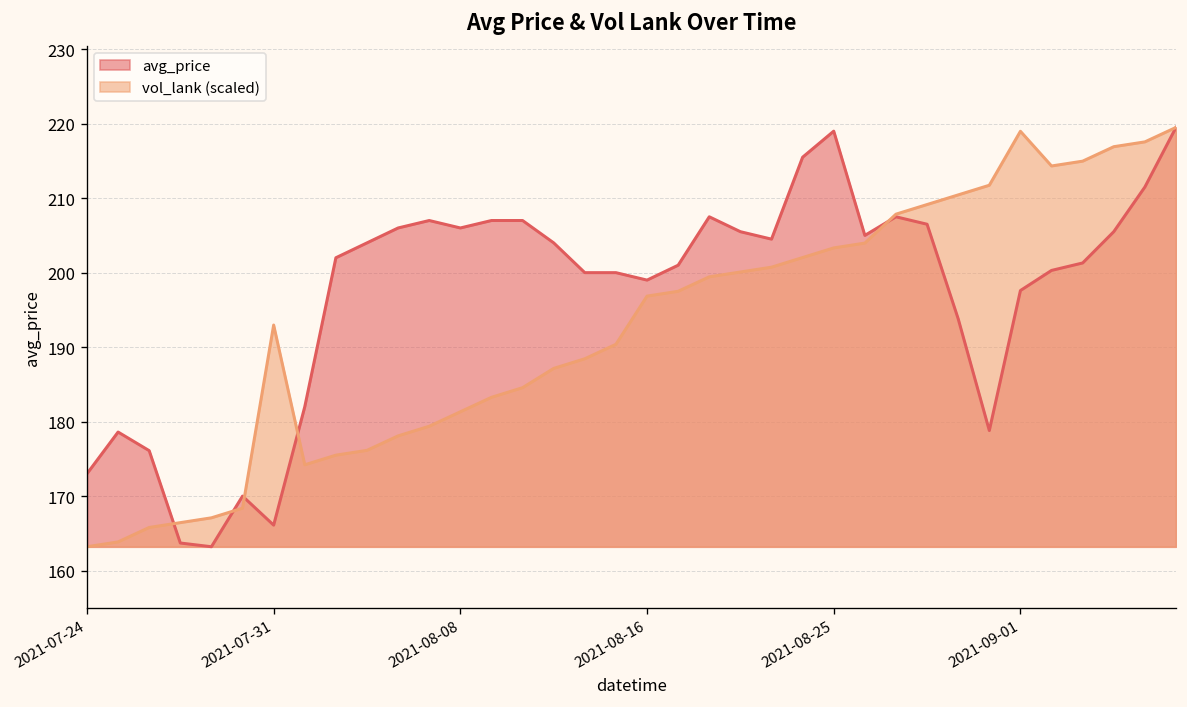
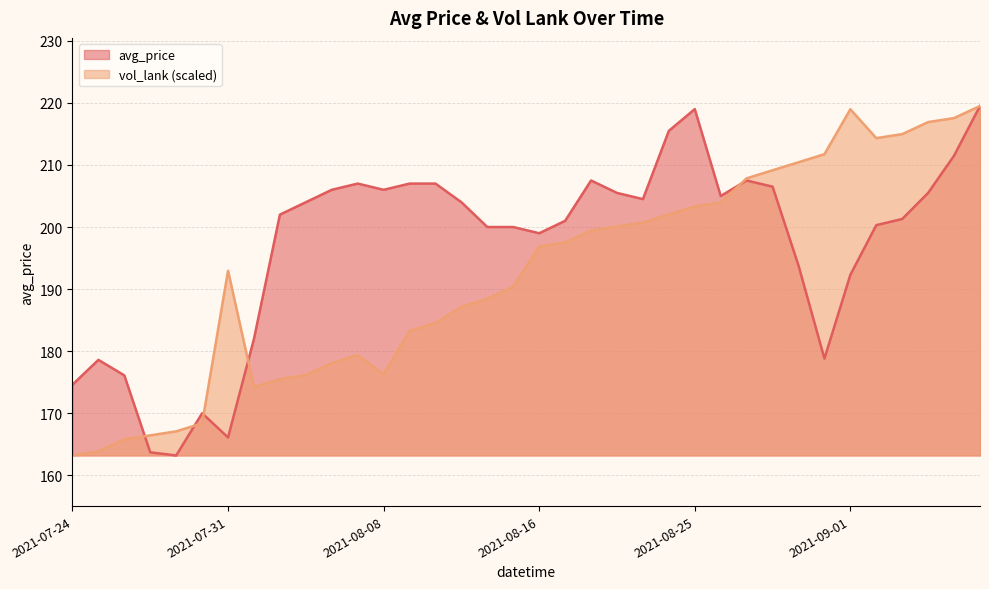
  {
    "avg_price": {
-     "2021-07-24": 173,
+     "2021-07-24": 175,
      "2021-07-31": 166,
      "2021-08-08": 206,
      "2021-08-16": 199,
      "2021-08-25": 219,
-     "2021-09-01": 198
+     "2021-09-01": 192
    },
    "vol_lank (scaled)": {
      "2021-07-24": 163,
      "2021-07-31": 193,
-     "2021-08-08": 181,
+     "2021-08-08": 176,
      "2021-08-16": 197,
      "2021-08-25": 203,
      "2021-09-01": 219
    }
  }
